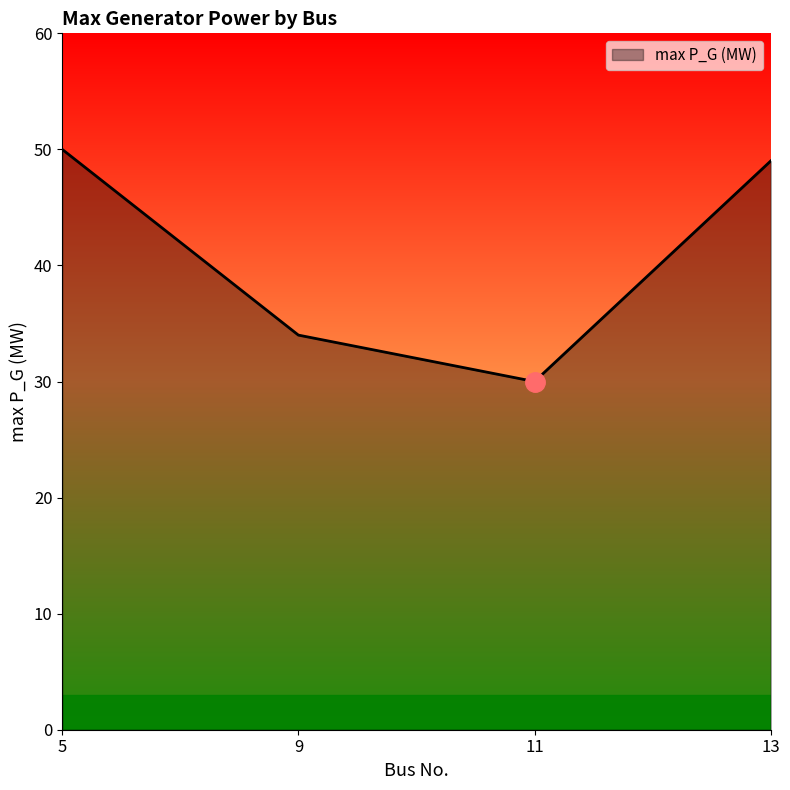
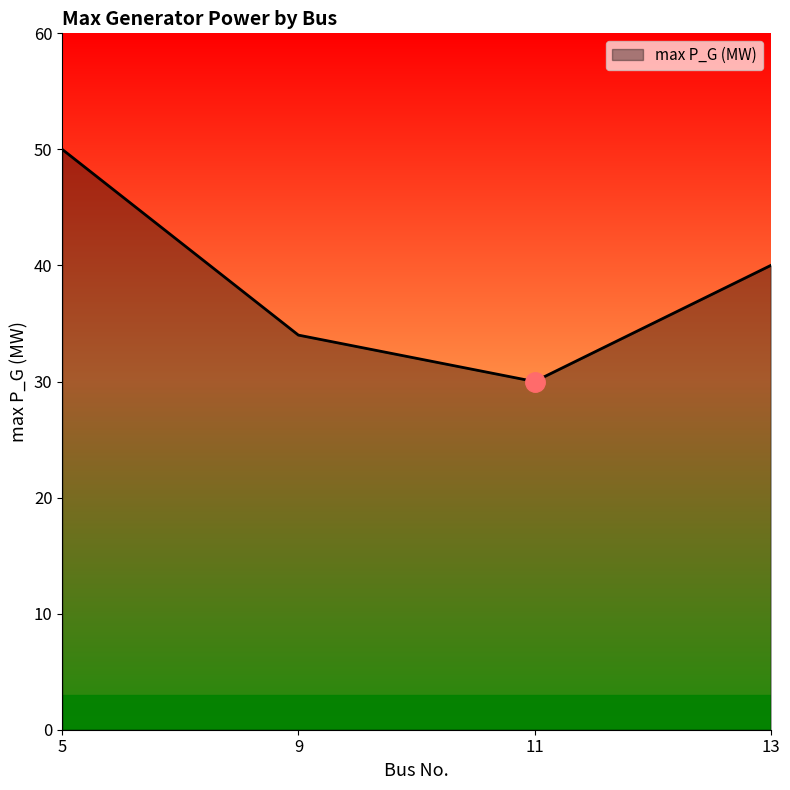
  {
    "max P_G (MW)": {
      "5": 50,
      "9": 34,
-     "13": 49
+     "13": 40
    }
  }
